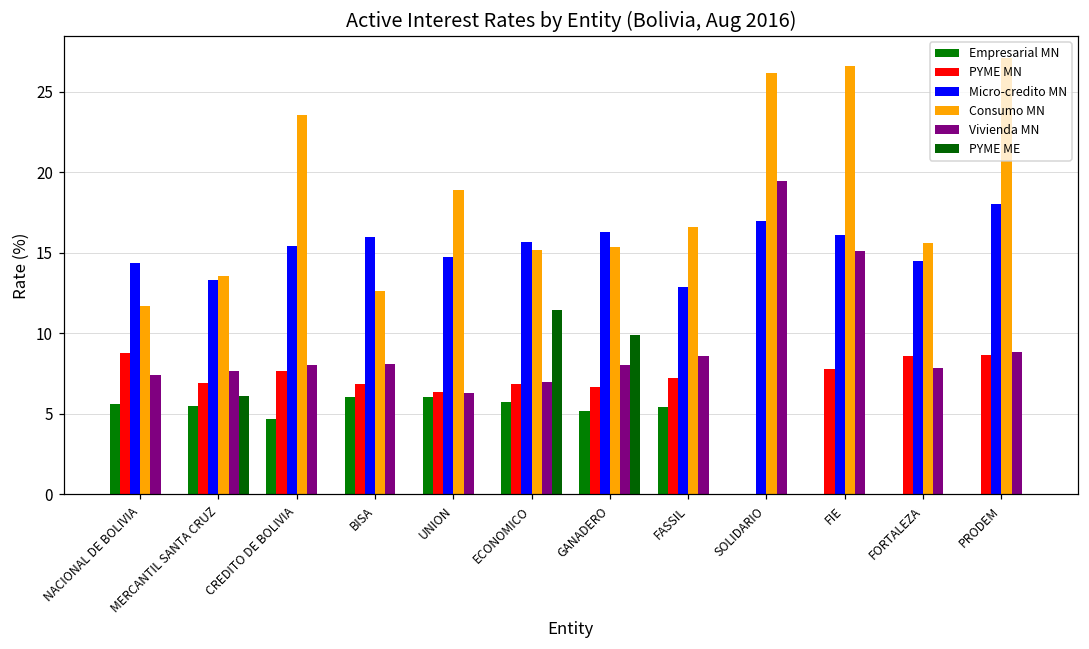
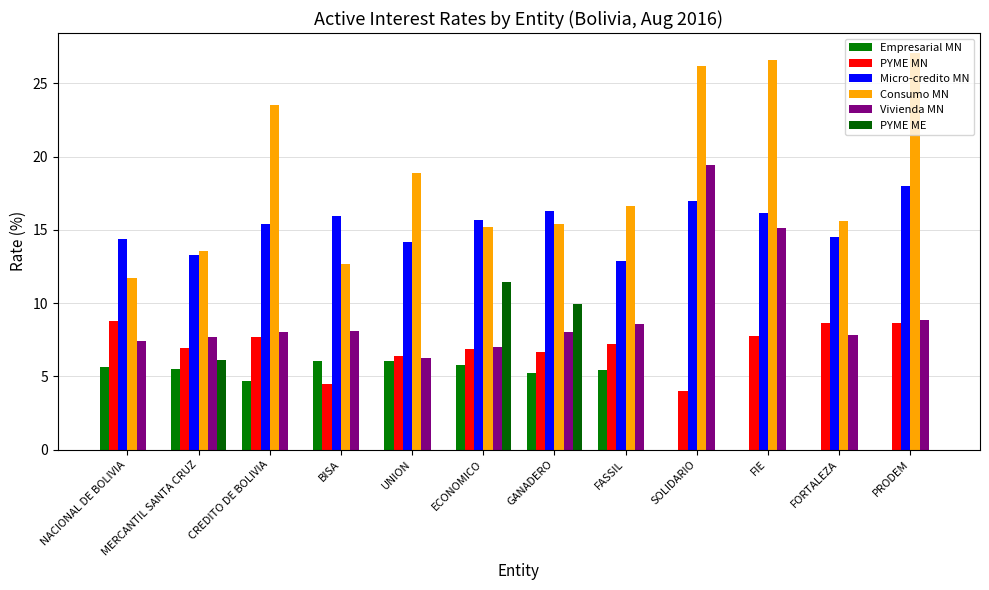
  {
    "PYME MN": {
      "NACIONAL DE BOLIVIA": 8.8,
      "MERCANTIL SANTA CRUZ": 6.9,
      "CREDITO DE BOLIVIA": 7.7,
-     "BISA": 6.9,
+     "BISA": 4.5,
      "UNION": 6.4,
      "ECONOMICO": 6.9,
      "GANADERO": 6.7,
      "FASSIL": 7.2,
-     "SOLIDARIO": 0,
+     "SOLIDARIO": 4,
      "FIE": 7.8,
      "FORTALEZA": 8.6,
      "PRODEM": 8.7
    },
    "Micro-credito MN": {
      "NACIONAL DE BOLIVIA": 14.3,
      "MERCANTIL SANTA CRUZ": 13.3,
      "CREDITO DE BOLIVIA": 15.4,
      "BISA": 16.0,
-     "UNION": 14.7,
+     "UNION": 14.2,
      "ECONOMICO": 15.7,
      "GANADERO": 16.3,
      "FASSIL": 12.9,
      "SOLIDARIO": 17.0,
      "FIE": 16.1,
      "FORTALEZA": 14.5,
      "PRODEM": 18.0
    },
    "Consumo MN": {
      "NACIONAL DE BOLIVIA": 11.7,
      "MERCANTIL SANTA CRUZ": 13.6,
      "CREDITO DE BOLIVIA": 23.6,
      "BISA": 12.6,
      "UNION": 18.9,
      "ECONOMICO": 15.2,
      "GANADERO": 15.4,
      "FASSIL": 16.6,
      "SOLIDARIO": 26.2,
      "FIE": 26.6,
      "FORTALEZA": 15.6
    },
    "Vivienda MN": {
      "NACIONAL DE BOLIVIA": 7.4,
      "MERCANTIL SANTA CRUZ": 7.7,
      "CREDITO DE BOLIVIA": 8.0,
      "BISA": 8.1,
      "UNION": 6.3,
      "ECONOMICO": 7.0,
      "GANADERO": 8.0,
      "FASSIL": 8.6,
      "SOLIDARIO": 19.4,
      "FIE": 15.1,
      "FORTALEZA": 7.8,
      "PRODEM": 8.9
    }
  }
